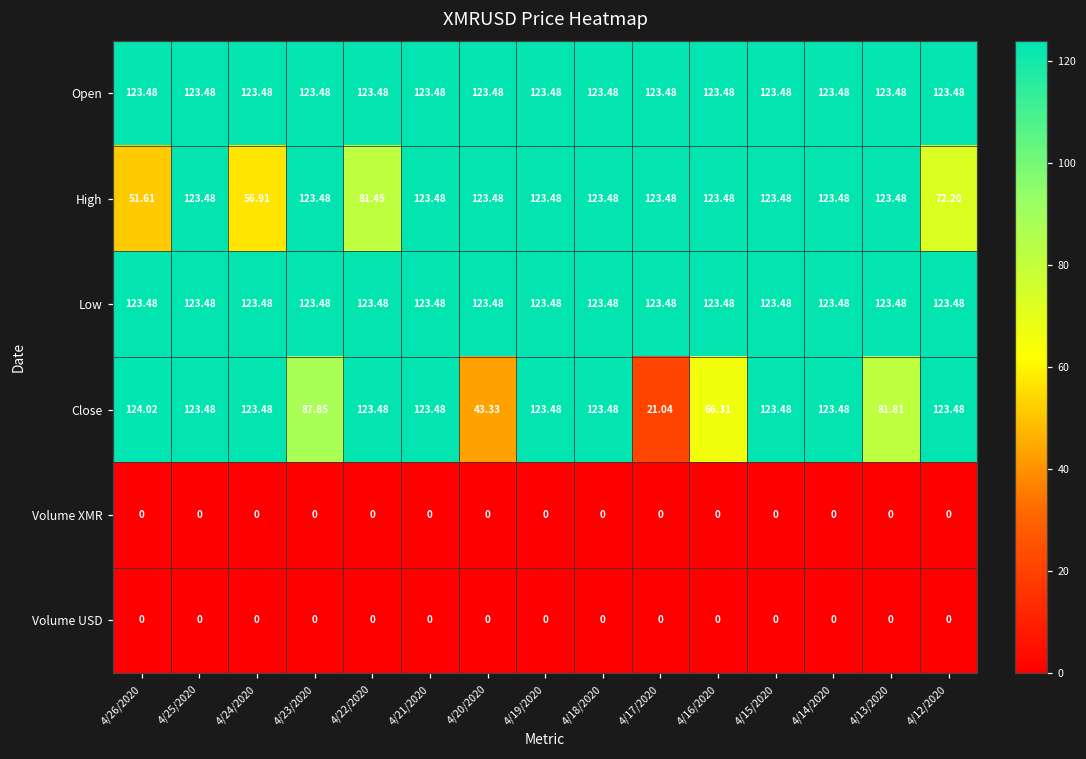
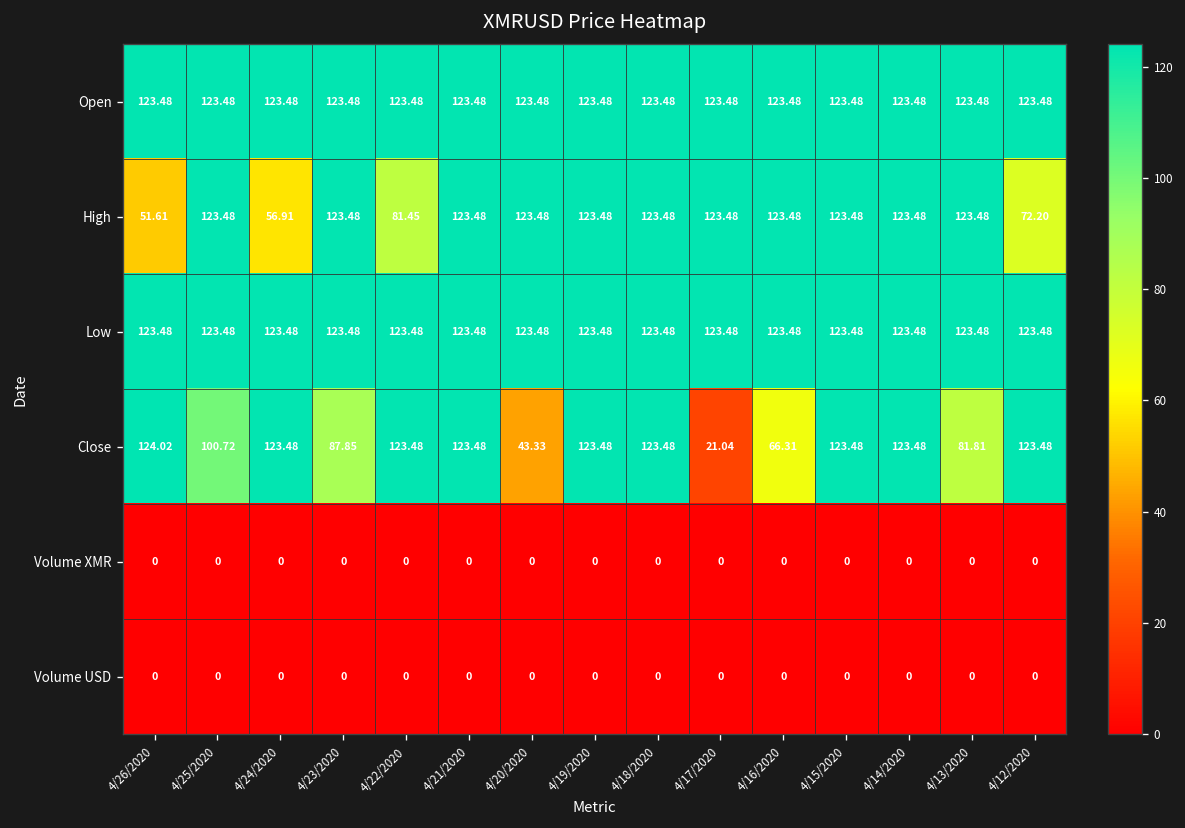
  {
    "Open": {
      "4/26/2020": 123.48,
      "4/25/2020": 123.48,
      "4/24/2020": 123.48,
      "4/23/2020": 123.48,
      "4/22/2020": 123.48,
      "4/21/2020": 123.48,
      "4/20/2020": 123.48,
      "4/19/2020": 123.48,
      "4/18/2020": 123.48,
      "4/17/2020": 123.48,
      "4/16/2020": 123.48,
      "4/15/2020": 123.48,
      "4/14/2020": 123.48,
      "4/13/2020": 123.48,
      "4/12/2020": 123.48
    },
    "High": {
      "4/26/2020": 51.61,
      "4/25/2020": 123.48,
      "4/24/2020": 56.91,
      "4/23/2020": 123.48,
      "4/22/2020": 81.45,
      "4/21/2020": 123.48,
      "4/20/2020": 123.48,
      "4/19/2020": 123.48,
      "4/18/2020": 123.48,
      "4/17/2020": 123.48,
      "4/16/2020": 123.48,
      "4/15/2020": 123.48,
      "4/14/2020": 123.48,
      "4/13/2020": 123.48,
      "4/12/2020": 72.20
    },
    "Low": {
      "4/26/2020": 123.48,
      "4/25/2020": 123.48,
      "4/24/2020": 123.48,
      "4/23/2020": 123.48,
      "4/22/2020": 123.48,
      "4/21/2020": 123.48,
      "4/20/2020": 123.48,
      "4/19/2020": 123.48,
      "4/18/2020": 123.48,
      "4/17/2020": 123.48,
      "4/16/2020": 123.48,
      "4/15/2020": 123.48,
      "4/14/2020": 123.48,
      "4/13/2020": 123.48,
      "4/12/2020": 123.48
    },
    "Close": {
      "4/26/2020": 124.02,
-     "4/25/2020": 123.48,
+     "4/25/2020": 100.72,
      "4/24/2020": 123.48,
      "4/23/2020": 87.85,
      "4/22/2020": 123.48,
      "4/21/2020": 123.48,
      "4/20/2020": 43.33,
      "4/19/2020": 123.48,
      "4/18/2020": 123.48,
      "4/17/2020": 21.04,
      "4/16/2020": 66.31,
      "4/15/2020": 123.48,
      "4/14/2020": 123.48,
      "4/13/2020": 81.81,
      "4/12/2020": 123.48
    },
    "Volume XMR": {
      "4/26/2020": 0,
      "4/25/2020": 0,
      "4/24/2020": 0,
      "4/23/2020": 0,
      "4/22/2020": 0,
      "4/21/2020": 0,
      "4/20/2020": 0,
      "4/19/2020": 0,
      "4/18/2020": 0,
      "4/17/2020": 0,
      "4/16/2020": 0,
      "4/15/2020": 0,
      "4/14/2020": 0,
      "4/13/2020": 0,
      "4/12/2020": 0
    },
    "Volume USD": {
      "4/26/2020": 0,
      "4/25/2020": 0,
      "4/24/2020": 0,
      "4/23/2020": 0,
      "4/22/2020": 0,
      "4/21/2020": 0,
      "4/20/2020": 0,
      "4/19/2020": 0,
      "4/18/2020": 0,
      "4/17/2020": 0,
      "4/16/2020": 0,
      "4/15/2020": 0,
      "4/14/2020": 0,
      "4/13/2020": 0,
      "4/12/2020": 0
    }
  }
